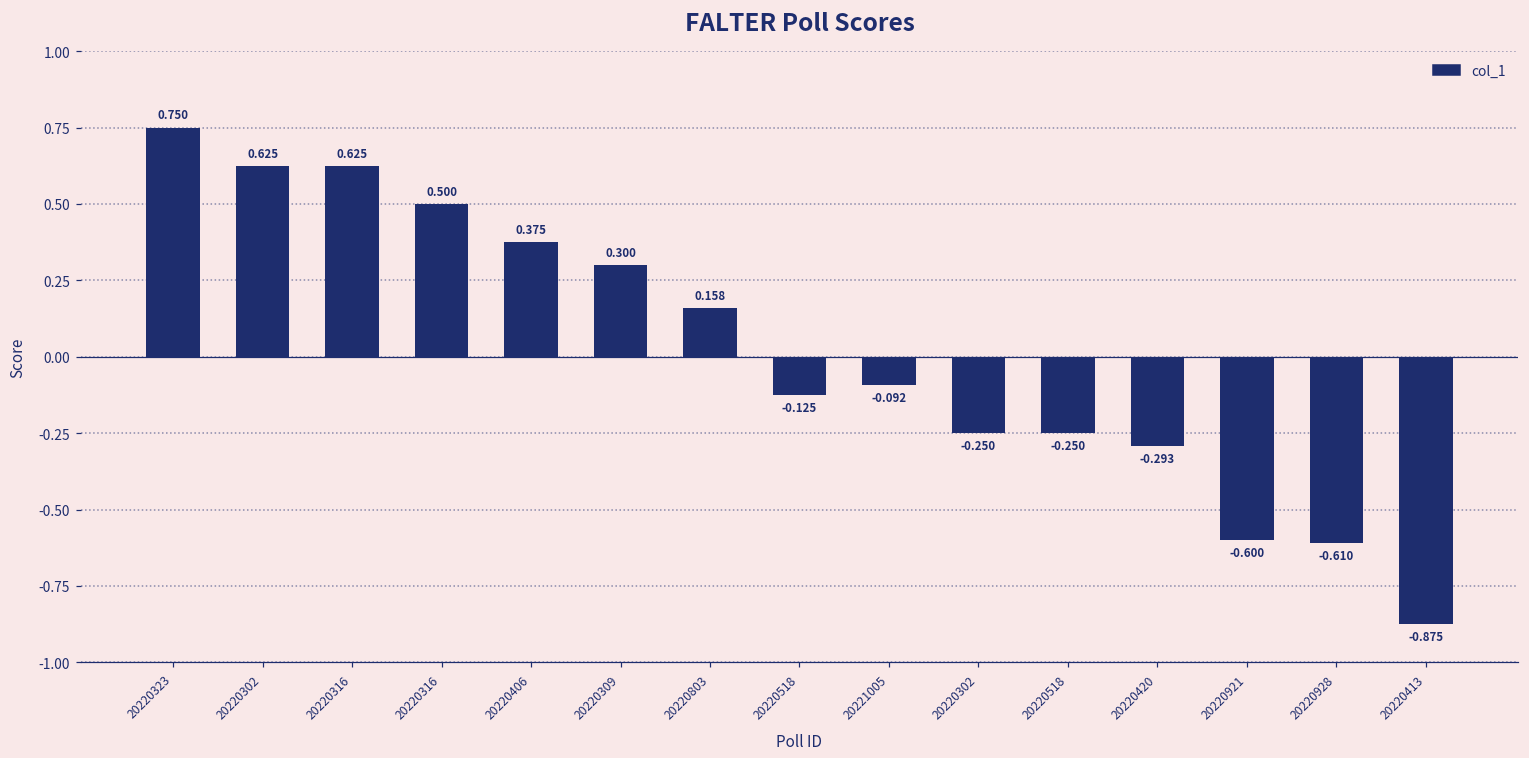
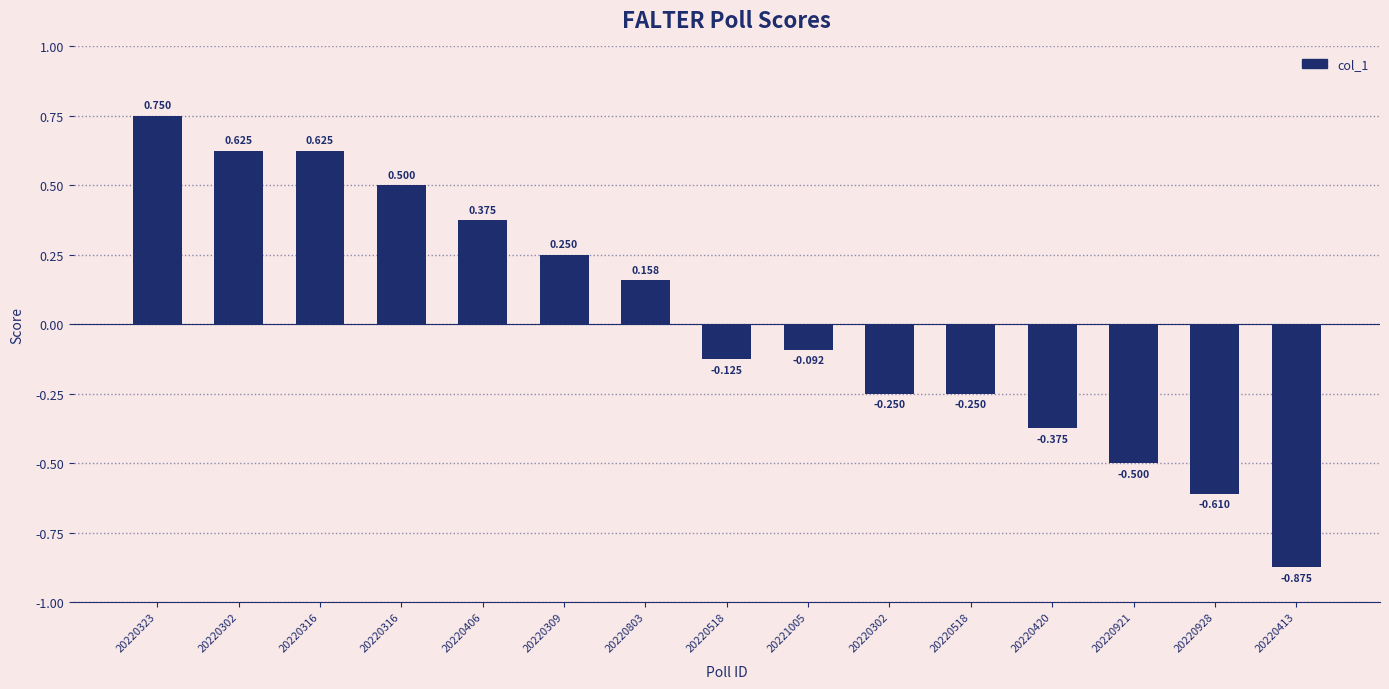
  {
    "20220323": 0.750,
    "20220406": 0.375,
-   "20220309": 0.300,
+   "20220309": 0.250,
    "20220803": 0.158,
    "20221005": -0.092,
-   "20220420": -0.293,
-   "20220921": -0.600,
+   "20220420": -0.375,
+   "20220921": -0.500,
    "20220928": -0.610,
    "20220413": -0.875
  }
